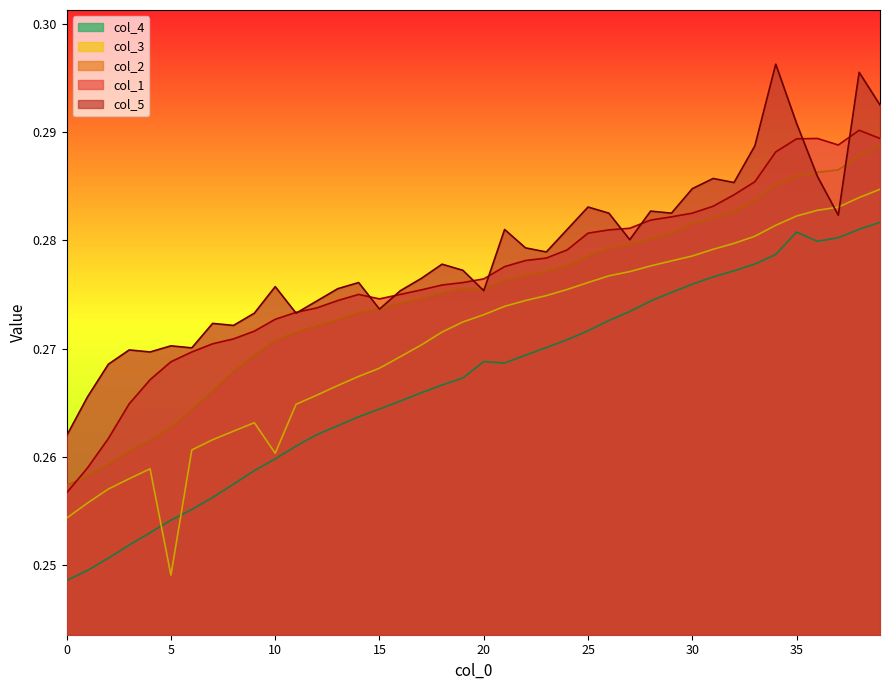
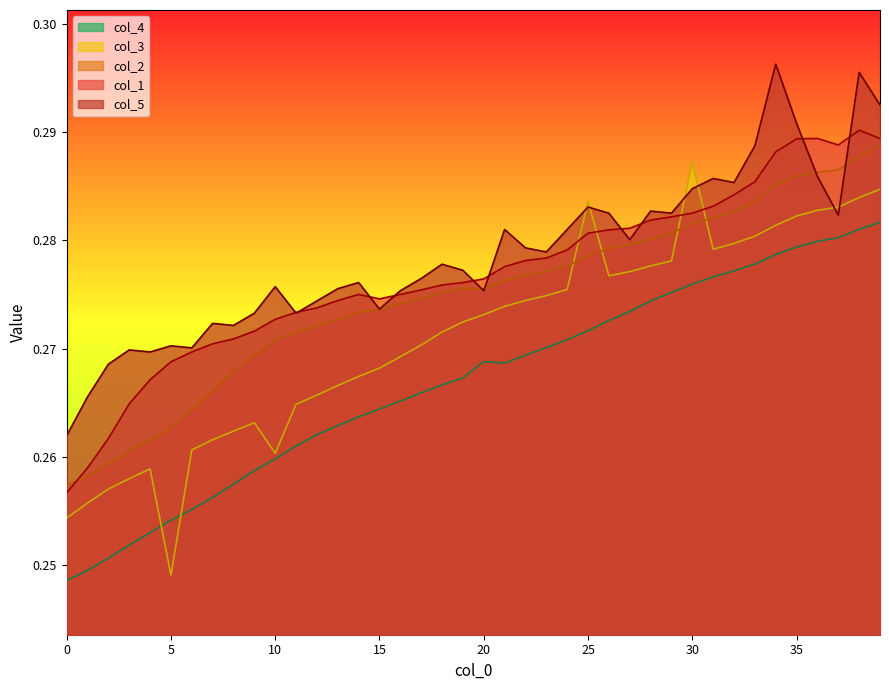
  {
    "col_4": {
      "0": 0.2486,
      "5": 0.2542,
      "10": 0.2598,
      "15": 0.2644,
      "20": 0.2688,
      "25": 0.2716,
      "30": 0.2760,
-     "35": 0.2808
+     "35": 0.2794
    },
    "col_3": {
      "0": 0.2544,
      "5": 0.2491,
      "10": 0.2603,
      "15": 0.2682,
      "20": 0.2731,
-     "25": 0.2761,
-     "30": 0.2786,
+     "25": 0.2836,
+     "30": 0.2872,
      "35": 0.2822
    }
  }
